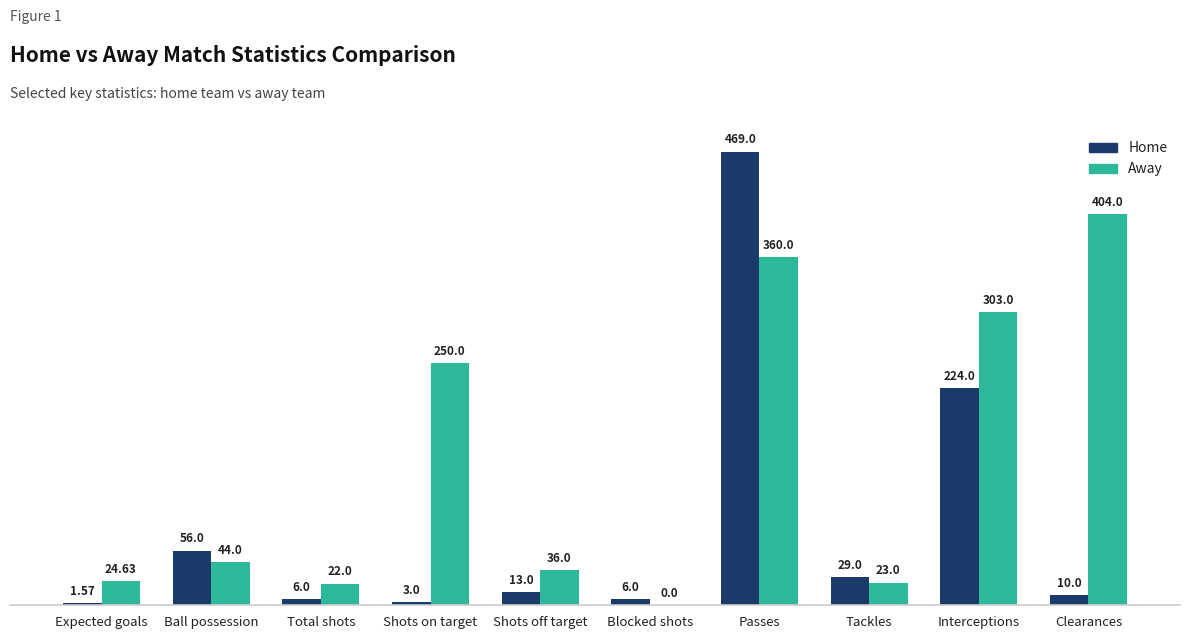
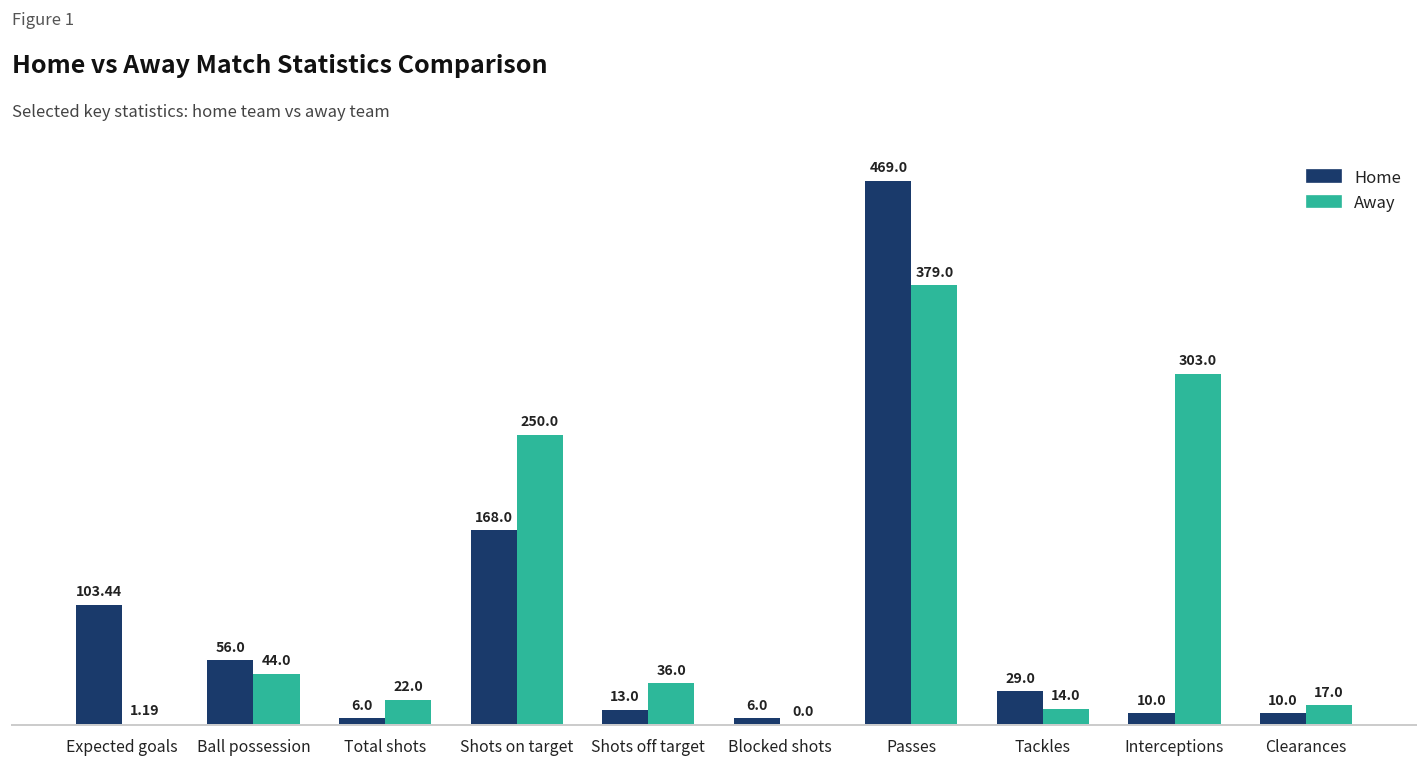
  {
    "Home": {
-     "Expected goals": 1.57,
+     "Expected goals": 103.44,
      "Ball possession": 56.0,
      "Total shots": 6.0,
-     "Shots on target": 3.0,
+     "Shots on target": 168.0,
      "Shots off target": 13.0,
      "Blocked shots": 6.0,
      "Passes": 469.0,
      "Tackles": 29.0,
-     "Interceptions": 224.0,
+     "Interceptions": 10.0,
      "Clearances": 10.0
    },
    "Away": {
-     "Expected goals": 24.63,
+     "Expected goals": 1.19,
      "Ball possession": 44.0,
      "Total shots": 22.0,
      "Shots on target": 250.0,
      "Shots off target": 36.0,
      "Blocked shots": 0.0,
-     "Passes": 360.0,
-     "Tackles": 23.0,
+     "Passes": 379.0,
+     "Tackles": 14.0,
      "Interceptions": 303.0,
-     "Clearances": 404.0
+     "Clearances": 17.0
    }
  }
